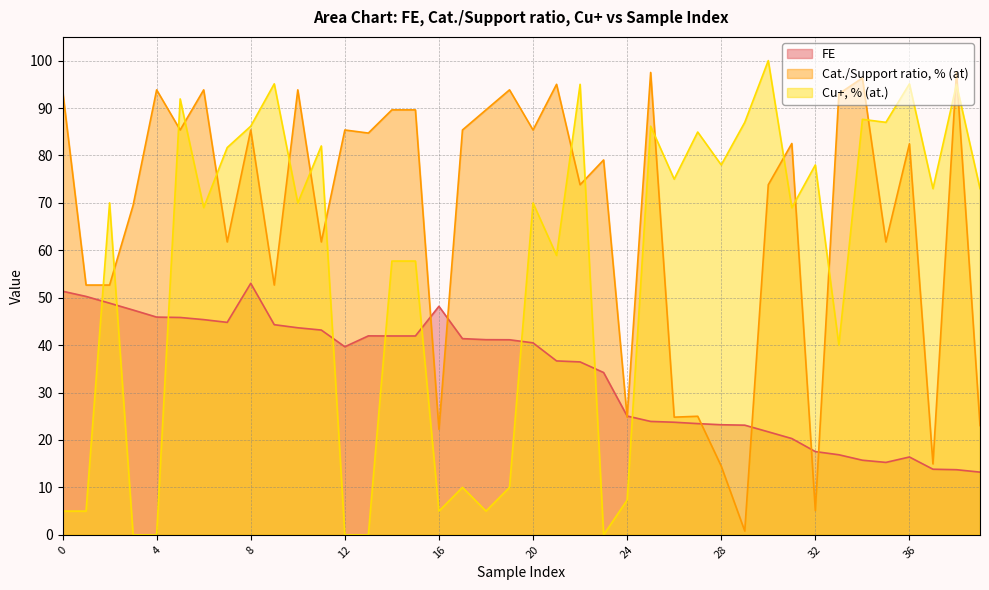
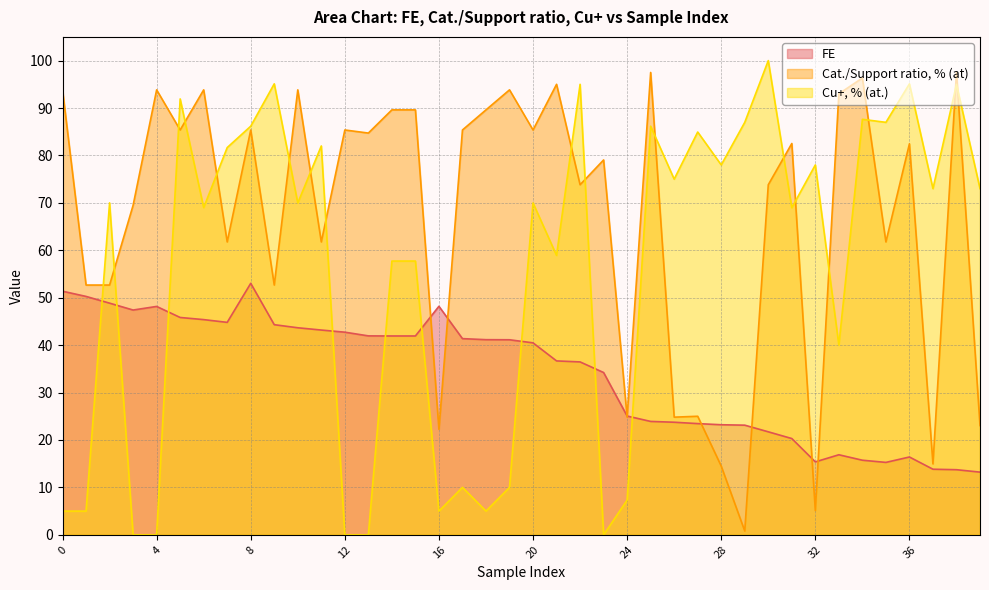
  {
    "FE": {
      "0": 51,
-     "4": 46,
+     "4": 48,
      "8": 53,
-     "12": 40,
+     "12": 43,
      "16": 48,
      "20": 40,
      "28": 23,
-     "32": 18,
+     "32": 15,
      "36": 16
    }
  }
